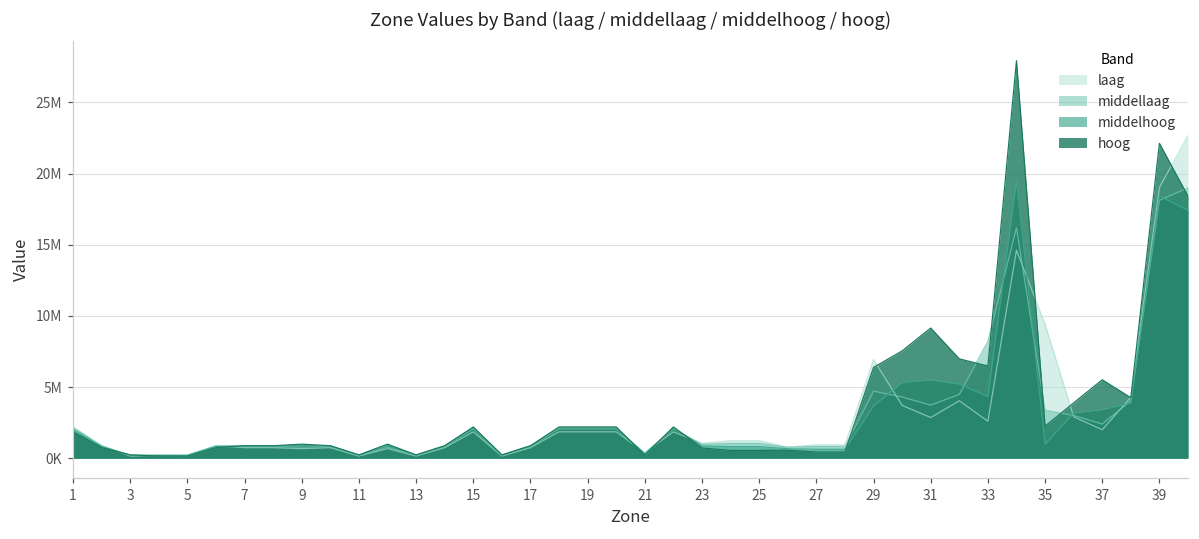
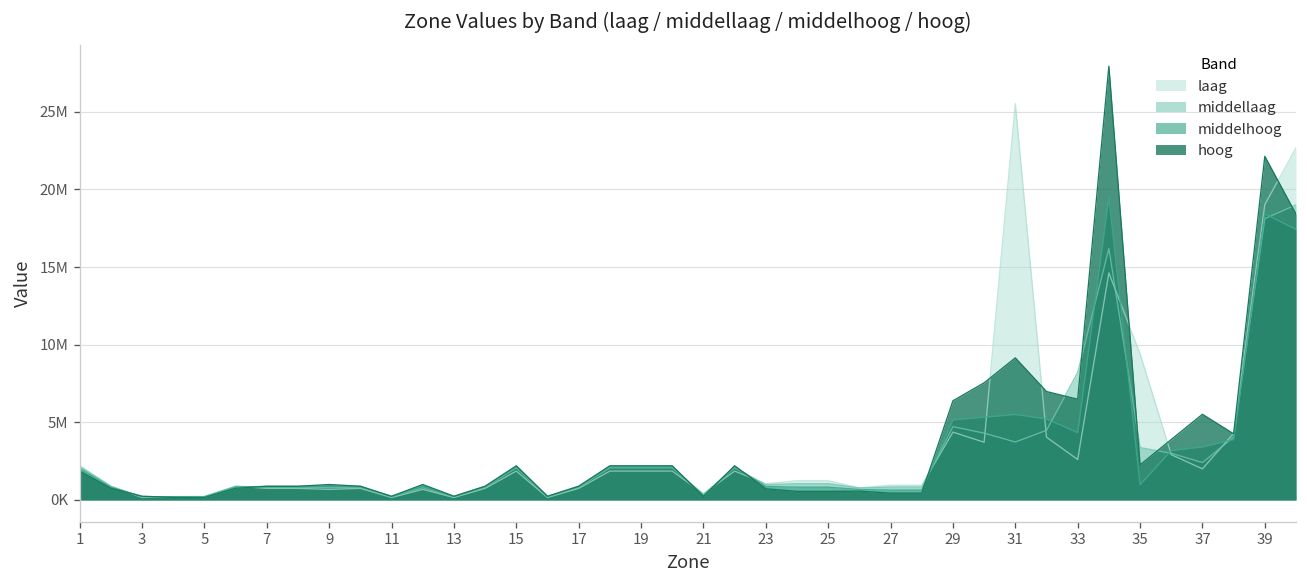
  {
    "laag": {
      "15": 1900000,
      "19": 1900000,
-     "29": 6900000,
-     "31": 2900000,
+     "29": 4400000,
+     "31": 25500000,
      "33": 2600000,
      "35": 9400000,
      "37": 2000000,
      "39": 19000000
    },
    "middellaag": {
      "29": 4700000,
      "31": 3700000,
      "33": 8200000,
      "35": 3400000,
      "37": 2400000,
      "39": 18100000
    },
    "middelhoog": {
      "25": 800000,
-     "29": 3700000,
+     "29": 5200000,
      "31": 5500000,
      "33": 4300000,
      "35": 1000000,
      "37": 3400000,
      "39": 18400000
    },
    "hoog": {
      "25": 600000,
      "29": 6400000,
      "31": 9100000,
      "33": 6500000,
      "35": 2300000,
      "37": 5500000,
      "39": 22100000
    }
  }
